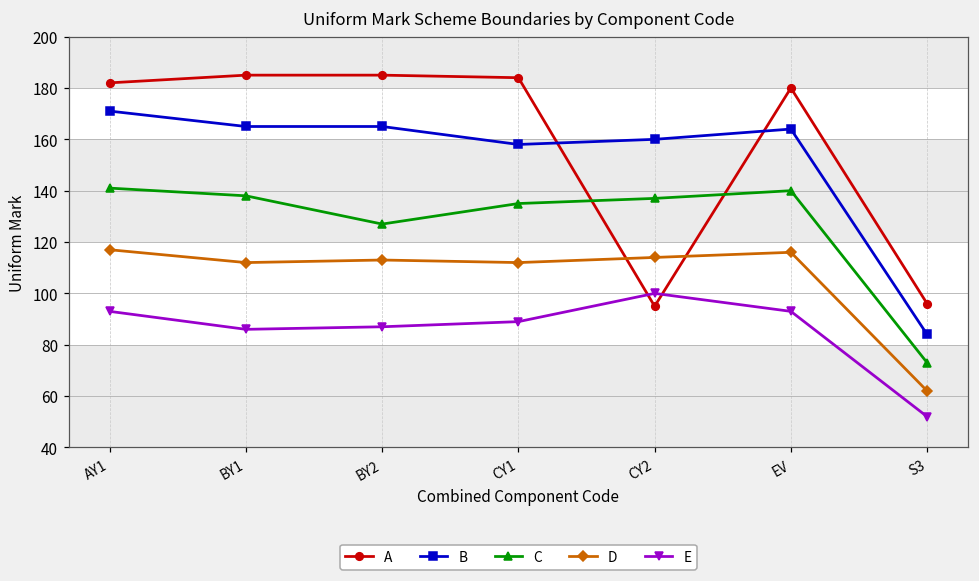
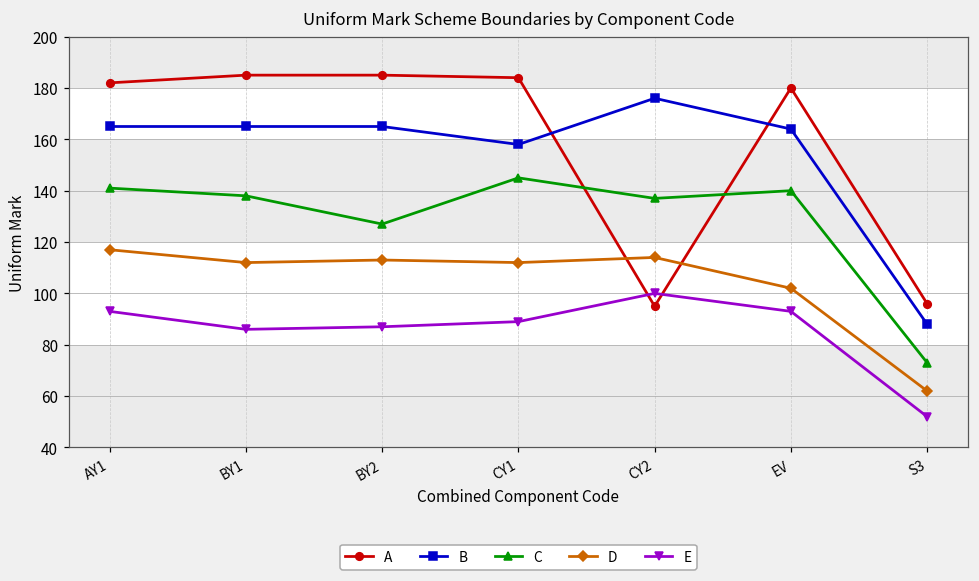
  {
    "A": {
      "AY1": 182,
      "BY1": 185,
      "BY2": 185,
      "CY1": 184,
      "CY2": 95,
      "EV": 180,
      "S3": 96
    },
    "B": {
-     "AY1": 171,
+     "AY1": 165,
      "BY1": 165,
      "BY2": 165,
      "CY1": 158,
-     "CY2": 160,
+     "CY2": 176,
      "EV": 164,
-     "S3": 84
+     "S3": 88
    },
    "C": {
      "AY1": 141,
      "BY1": 138,
      "BY2": 127,
-     "CY1": 135,
+     "CY1": 145,
      "CY2": 137,
      "EV": 140,
      "S3": 73
    },
    "D": {
      "AY1": 117,
      "BY1": 112,
      "BY2": 113,
      "CY1": 112,
      "CY2": 114,
-     "EV": 116,
+     "EV": 102,
      "S3": 62
    },
    "E": {
      "AY1": 93,
      "BY1": 86,
      "BY2": 87,
      "CY1": 89,
      "CY2": 100,
      "EV": 93,
      "S3": 52
    }
  }
